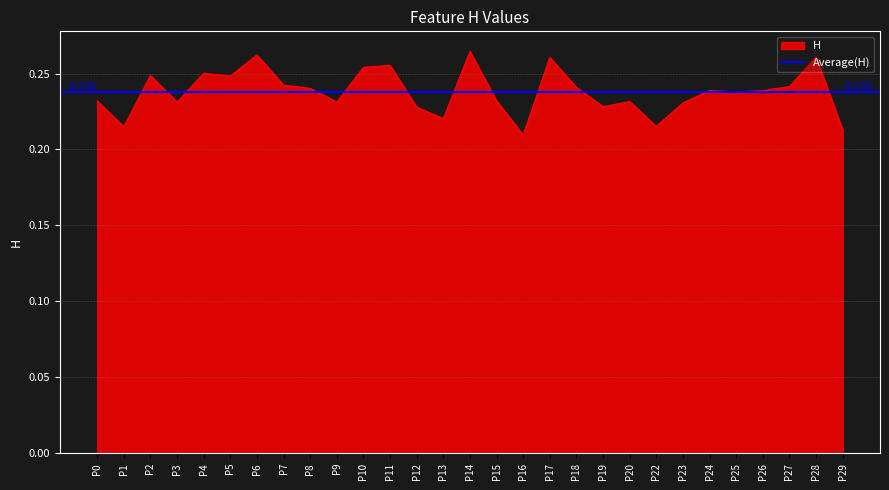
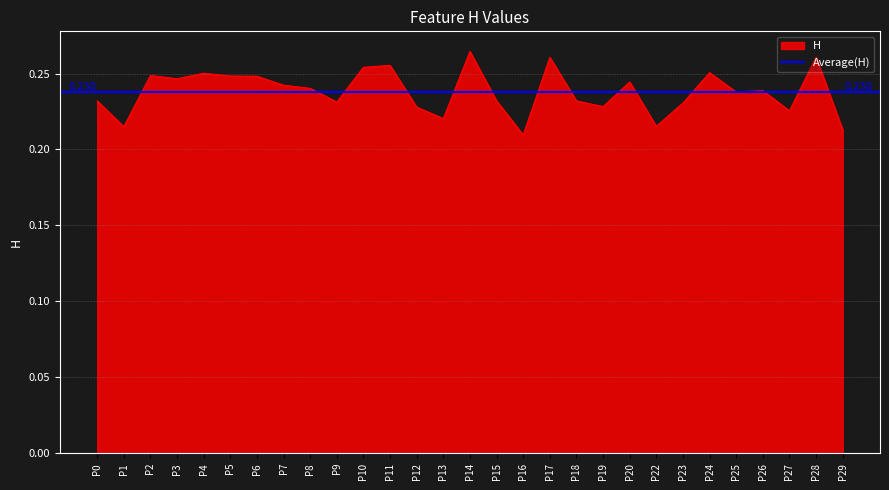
  {
    "P1": 0.215,
    "P2": 0.249,
-   "P3": 0.231,
+   "P3": 0.247,
    "P4": 0.250,
    "P5": 0.248,
-   "P6": 0.262,
+   "P6": 0.248,
    "P7": 0.242,
    "P8": 0.240,
    "P9": 0.231,
    "P10": 0.254,
    "P11": 0.255,
    "P12": 0.228,
    "P13": 0.220,
    "P14": 0.265,
    "P15": 0.232,
    "P16": 0.210,
    "P17": 0.261,
-   "P18": 0.241,
+   "P18": 0.232,
    "P19": 0.228,
-   "P20": 0.232,
+   "P20": 0.244,
    "P22": 0.215,
    "P23": 0.231,
-   "P24": 0.239,
+   "P24": 0.251,
    "P25": 0.238,
    "P26": 0.239,
-   "P27": 0.242,
+   "P27": 0.225,
    "P29": 0.213
  }
